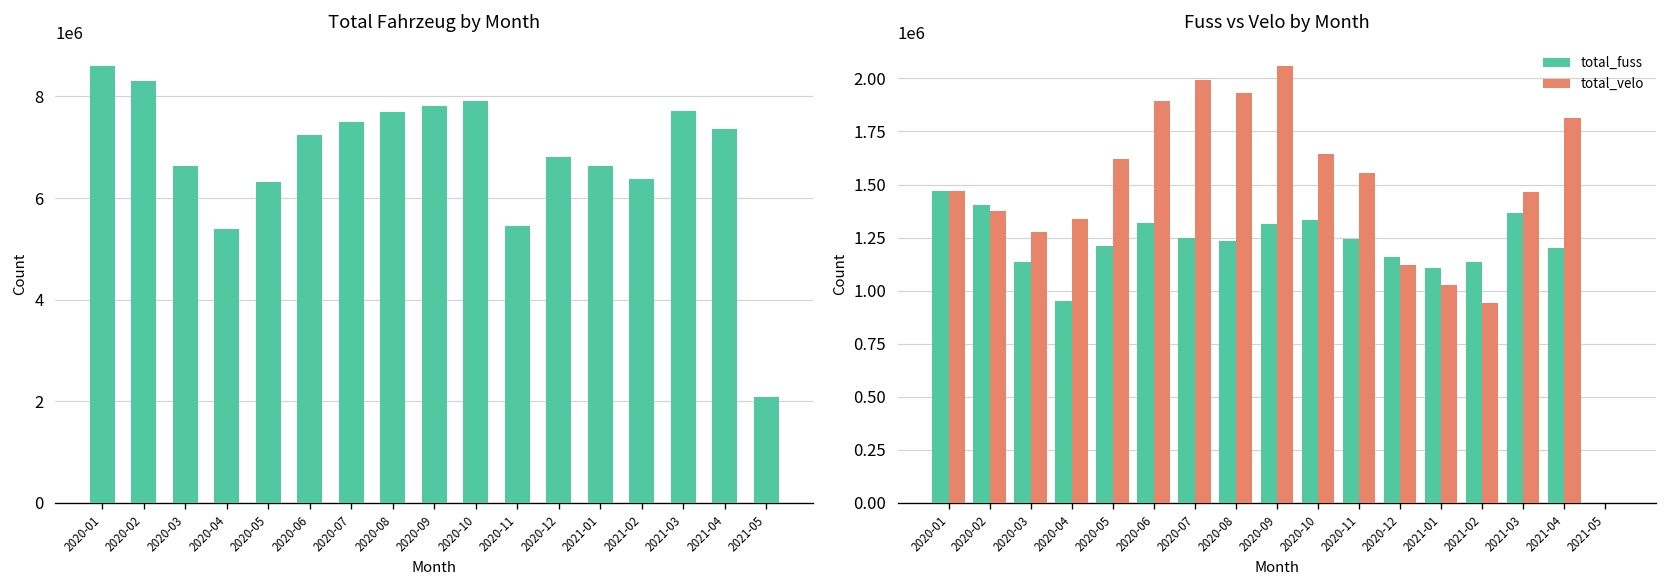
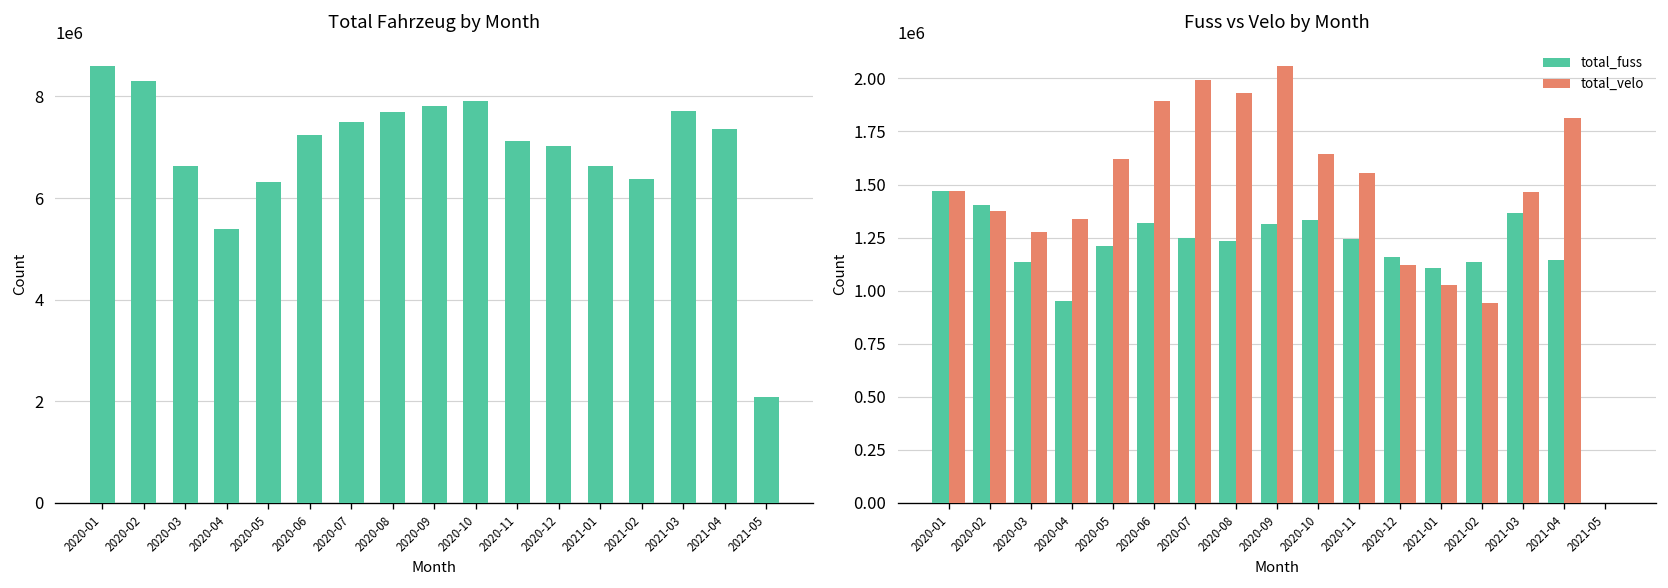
  {
    "Total Fahrzeug by Month": {
      "2020-01": 8600000,
      "2020-02": 8300000,
      "2020-03": 6600000,
      "2020-04": 5400000,
      "2020-05": 6300000,
      "2020-06": 7200000,
      "2020-07": 7500000,
      "2020-08": 7700000,
      "2020-09": 7800000,
      "2020-10": 7900000,
-     "2020-11": 5500000,
-     "2020-12": 6800000,
+     "2020-11": 7100000,
+     "2020-12": 7000000,
      "2021-01": 6600000,
      "2021-02": 6400000,
      "2021-03": 7700000,
      "2021-04": 7400000,
      "2021-05": 2100000
    },
    "Fuss vs Velo by Month": {
      "total_fuss": {
        "2020-01": 1470000,
        "2020-02": 1400000,
        "2020-03": 1130000,
        "2020-04": 950000,
        "2020-05": 1210000,
        "2020-06": 1320000,
        "2020-07": 1250000,
        "2020-08": 1230000,
        "2020-09": 1310000,
        "2020-10": 1330000,
        "2020-11": 1240000,
        "2020-12": 1160000,
        "2021-01": 1110000,
        "2021-02": 1130000,
        "2021-03": 1370000,
-       "2021-04": 1200000,
+       "2021-04": 1140000,
        "2021-05": 0
      },
      "total_velo": {
        "2020-01": 1470000,
        "2020-02": 1370000,
        "2020-03": 1280000,
        "2020-04": 1340000,
        "2020-05": 1620000,
        "2020-06": 1890000,
        "2020-07": 1990000,
        "2020-08": 1930000,
        "2020-09": 2060000,
        "2020-10": 1640000,
        "2020-11": 1550000,
        "2020-12": 1120000,
        "2021-01": 1030000,
        "2021-02": 940000,
        "2021-03": 1460000,
        "2021-04": 1810000,
        "2021-05": 0
      }
    }
  }
